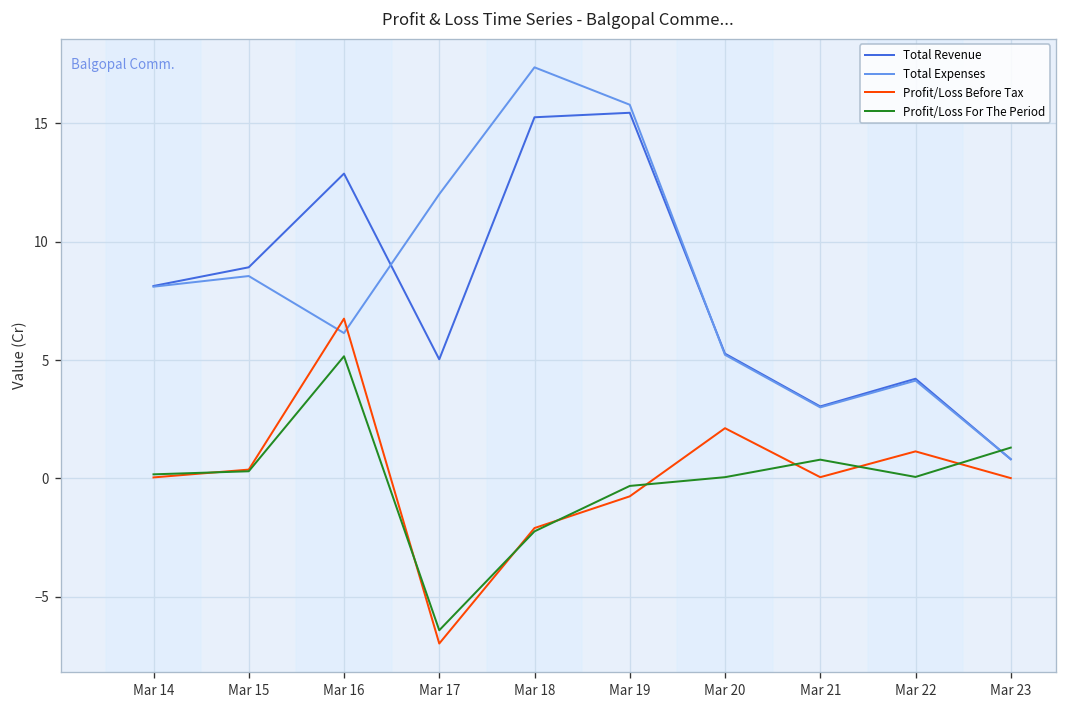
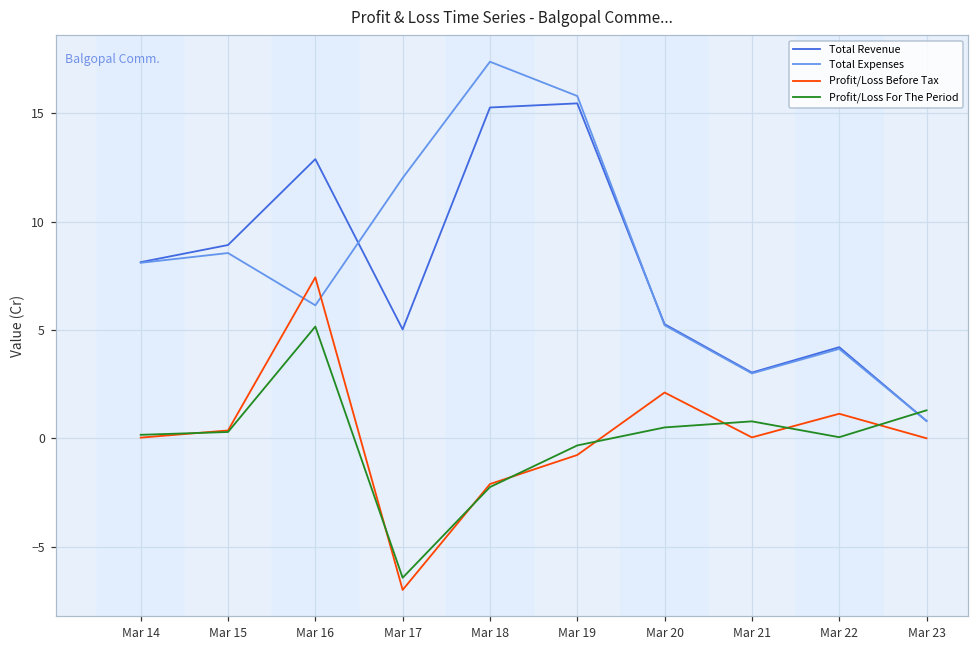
  {
    "Profit/Loss Before Tax": {
-     "Mar 16": 6.8,
+     "Mar 16": 7.4,
      "Mar 17": -7.0,
      "Mar 18": -2.1,
      "Mar 19": -0.8,
      "Mar 20": 2.1,
      "Mar 21": 0.1,
      "Mar 22": 1.1,
      "Mar 23": 0.0
    },
    "Profit/Loss For The Period": {
      "Mar 16": 5.2,
      "Mar 17": -6.4,
      "Mar 18": -2.2,
      "Mar 19": -0.3,
-     "Mar 20": 0.1,
+     "Mar 20": 0.5,
      "Mar 21": 0.8,
      "Mar 22": 0.1,
      "Mar 23": 1.3
    }
  }
